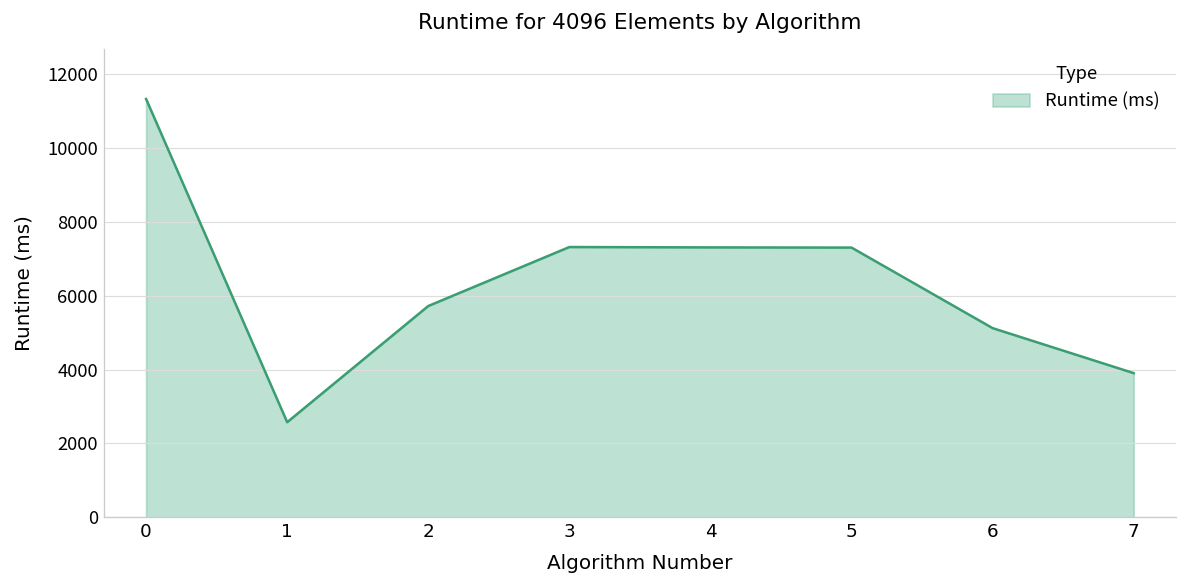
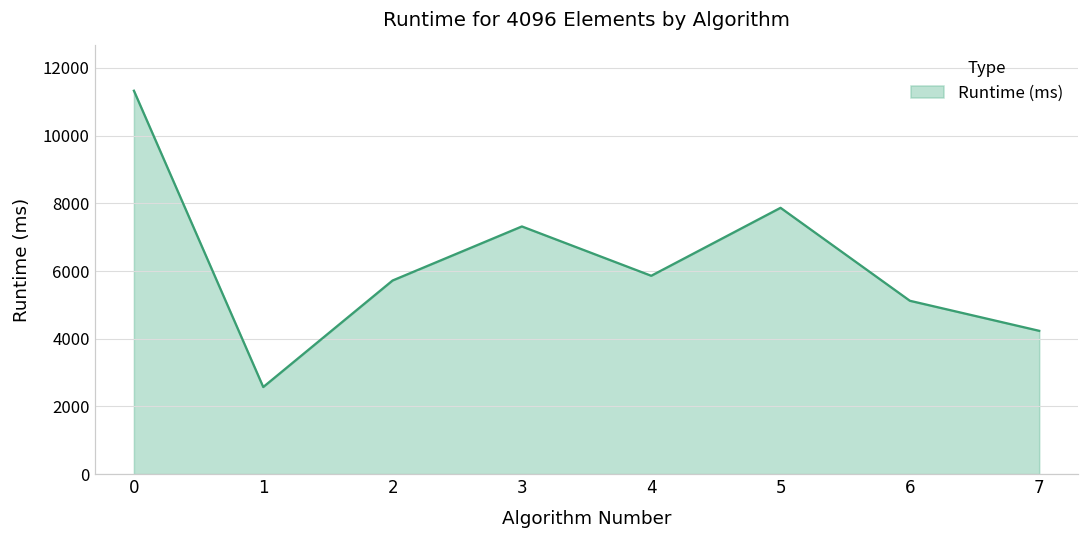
  {
    "0": 11300,
    "1": 2600,
    "2": 5700,
    "3": 7300,
-   "4": 7300,
-   "5": 7300,
+   "4": 5900,
+   "5": 7900,
    "6": 5100,
-   "7": 3900
+   "7": 4200
  }
